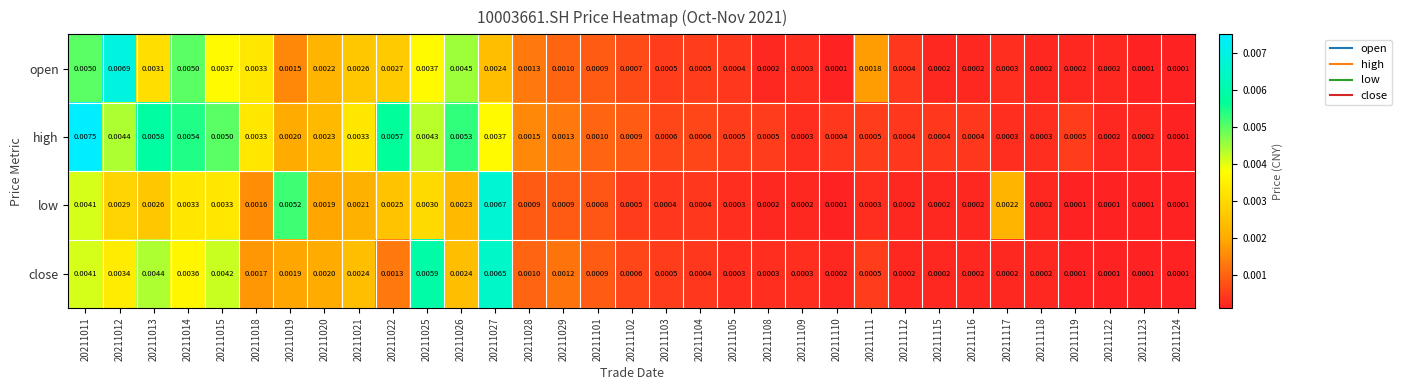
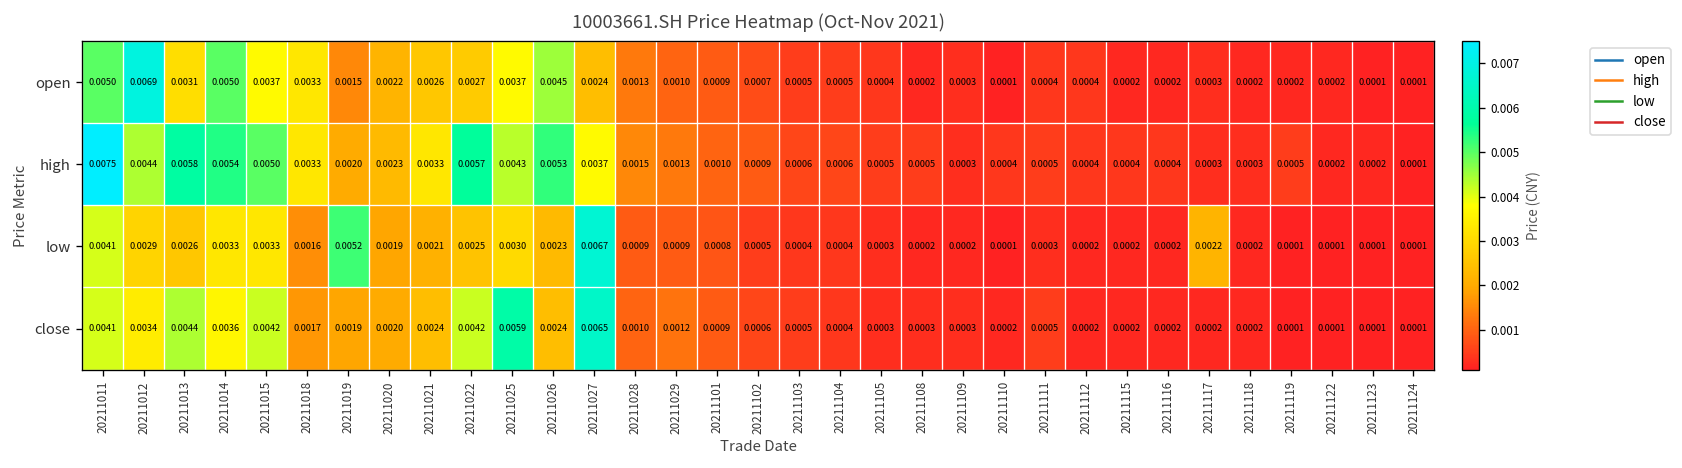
  {
    "open": {
      "20211011": 0.0050,
      "20211012": 0.0069,
      "20211013": 0.0031,
      "20211014": 0.0050,
      "20211015": 0.0037,
      "20211018": 0.0033,
      "20211019": 0.0015,
      "20211020": 0.0022,
      "20211021": 0.0026,
      "20211022": 0.0027,
      "20211025": 0.0037,
      "20211026": 0.0045,
      "20211027": 0.0024,
      "20211028": 0.0013,
      "20211029": 0.0010,
      "20211101": 0.0009,
      "20211102": 0.0007,
      "20211103": 0.0005,
      "20211104": 0.0005,
      "20211105": 0.0004,
      "20211108": 0.0002,
      "20211109": 0.0003,
      "20211110": 0.0001,
-     "20211111": 0.0018,
+     "20211111": 0.0004,
      "20211112": 0.0004,
      "20211115": 0.0002,
      "20211116": 0.0002,
      "20211117": 0.0003,
      "20211118": 0.0002,
      "20211119": 0.0002,
      "20211122": 0.0002,
      "20211123": 0.0001,
      "20211124": 0.0001
    },
    "high": {
      "20211011": 0.0075,
      "20211012": 0.0044,
      "20211013": 0.0058,
      "20211014": 0.0054,
      "20211015": 0.0050,
      "20211018": 0.0033,
      "20211019": 0.0020,
      "20211020": 0.0023,
      "20211021": 0.0033,
      "20211022": 0.0057,
      "20211025": 0.0043,
      "20211026": 0.0053,
      "20211027": 0.0037,
      "20211028": 0.0015,
      "20211029": 0.0013,
      "20211101": 0.0010,
      "20211102": 0.0009,
      "20211103": 0.0006,
      "20211104": 0.0006,
      "20211105": 0.0005,
      "20211108": 0.0005,
      "20211109": 0.0003,
      "20211110": 0.0004,
      "20211111": 0.0005,
      "20211112": 0.0004,
      "20211115": 0.0004,
      "20211116": 0.0004,
      "20211117": 0.0003,
      "20211118": 0.0003,
      "20211119": 0.0005,
      "20211122": 0.0002,
      "20211123": 0.0002,
      "20211124": 0.0001
    },
    "low": {
      "20211011": 0.0041,
      "20211012": 0.0029,
      "20211013": 0.0026,
      "20211014": 0.0033,
      "20211015": 0.0033,
      "20211018": 0.0016,
      "20211019": 0.0052,
      "20211020": 0.0019,
      "20211021": 0.0021,
      "20211022": 0.0025,
      "20211025": 0.0030,
      "20211026": 0.0023,
      "20211027": 0.0067,
      "20211028": 0.0009,
      "20211029": 0.0009,
      "20211101": 0.0008,
      "20211102": 0.0005,
      "20211103": 0.0004,
      "20211104": 0.0004,
      "20211105": 0.0003,
      "20211108": 0.0002,
      "20211109": 0.0002,
      "20211110": 0.0001,
      "20211111": 0.0003,
      "20211112": 0.0002,
      "20211115": 0.0002,
      "20211116": 0.0002,
      "20211117": 0.0022,
      "20211118": 0.0002,
      "20211119": 0.0001,
      "20211122": 0.0001,
      "20211123": 0.0001,
      "20211124": 0.0001
    },
    "close": {
      "20211011": 0.0041,
      "20211012": 0.0034,
      "20211013": 0.0044,
      "20211014": 0.0036,
      "20211015": 0.0042,
      "20211018": 0.0017,
      "20211019": 0.0019,
      "20211020": 0.0020,
      "20211021": 0.0024,
-     "20211022": 0.0013,
+     "20211022": 0.0042,
      "20211025": 0.0059,
      "20211026": 0.0024,
      "20211027": 0.0065,
      "20211028": 0.0010,
      "20211029": 0.0012,
      "20211101": 0.0009,
      "20211102": 0.0006,
      "20211103": 0.0005,
      "20211104": 0.0004,
      "20211105": 0.0003,
      "20211108": 0.0003,
      "20211109": 0.0003,
      "20211110": 0.0002,
      "20211111": 0.0005,
      "20211112": 0.0002,
      "20211115": 0.0002,
      "20211116": 0.0002,
      "20211117": 0.0002,
      "20211118": 0.0002,
      "20211119": 0.0001,
      "20211122": 0.0001,
      "20211123": 0.0001,
      "20211124": 0.0001
    }
  }
